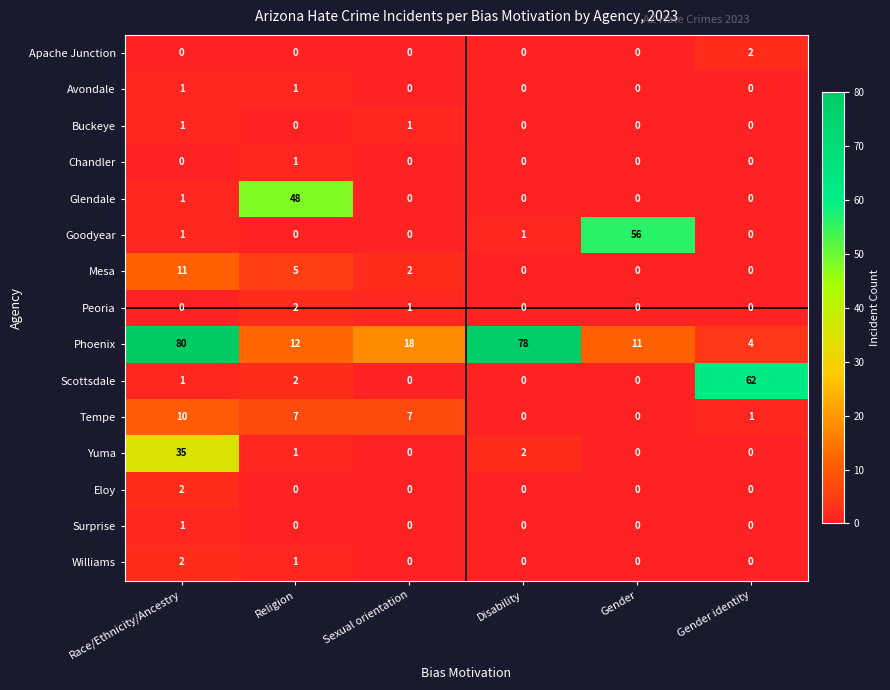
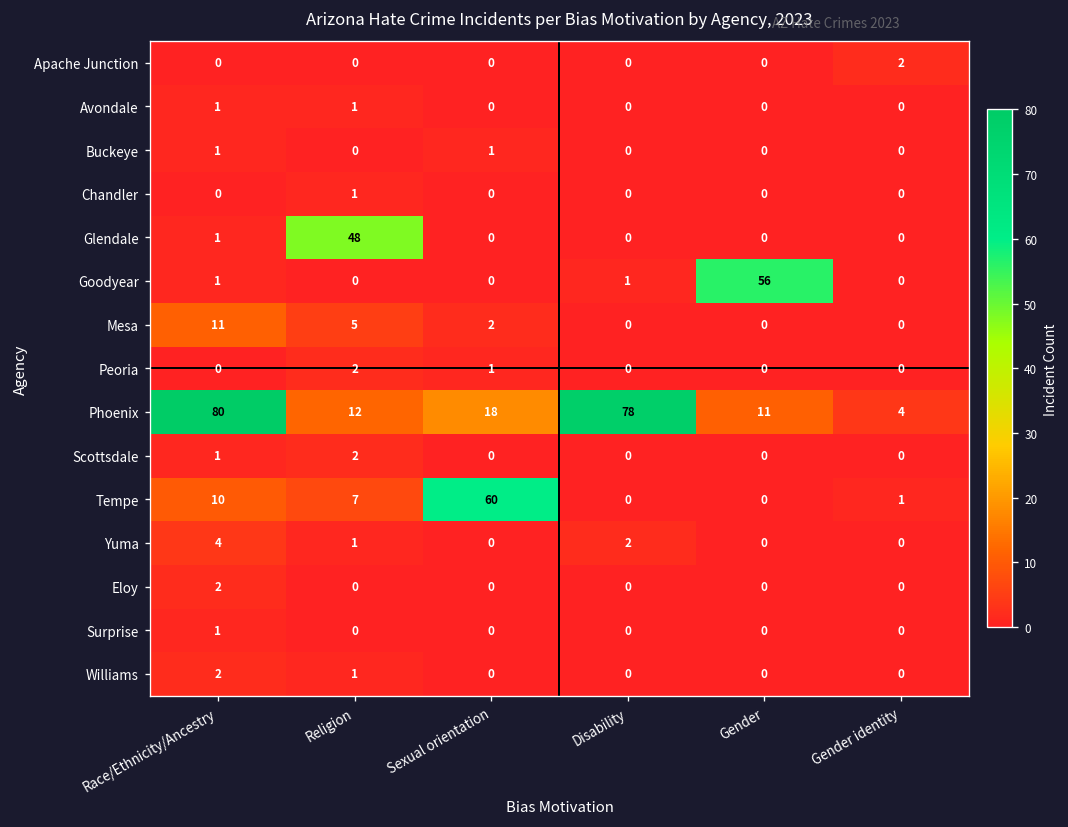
  {
    "Apache Junction": {
      "Race/Ethnicity/Ancestry": 0,
      "Religion": 0,
      "Sexual orientation": 0,
      "Disability": 0,
      "Gender": 0,
      "Gender identity": 2
    },
    "Avondale": {
      "Race/Ethnicity/Ancestry": 1,
      "Religion": 1,
      "Sexual orientation": 0,
      "Disability": 0,
      "Gender": 0,
      "Gender identity": 0
    },
    "Buckeye": {
      "Race/Ethnicity/Ancestry": 1,
      "Religion": 0,
      "Sexual orientation": 1,
      "Disability": 0,
      "Gender": 0,
      "Gender identity": 0
    },
    "Chandler": {
      "Race/Ethnicity/Ancestry": 0,
      "Religion": 1,
      "Sexual orientation": 0,
      "Disability": 0,
      "Gender": 0,
      "Gender identity": 0
    },
    "Glendale": {
      "Race/Ethnicity/Ancestry": 1,
      "Religion": 48,
      "Sexual orientation": 0,
      "Disability": 0,
      "Gender": 0,
      "Gender identity": 0
    },
    "Goodyear": {
      "Race/Ethnicity/Ancestry": 1,
      "Religion": 0,
      "Sexual orientation": 0,
      "Disability": 1,
      "Gender": 56,
      "Gender identity": 0
    },
    "Mesa": {
      "Race/Ethnicity/Ancestry": 11,
      "Religion": 5,
      "Sexual orientation": 2,
      "Disability": 0,
      "Gender": 0,
      "Gender identity": 0
    },
    "Peoria": {
      "Race/Ethnicity/Ancestry": 0,
      "Religion": 2,
      "Sexual orientation": 1,
      "Disability": 0,
      "Gender": 0,
      "Gender identity": 0
    },
    "Phoenix": {
      "Race/Ethnicity/Ancestry": 80,
      "Religion": 12,
      "Sexual orientation": 18,
      "Disability": 78,
      "Gender": 11,
      "Gender identity": 4
    },
    "Scottsdale": {
      "Race/Ethnicity/Ancestry": 1,
      "Religion": 2,
      "Sexual orientation": 0,
      "Disability": 0,
      "Gender": 0,
-     "Gender identity": 62
+     "Gender identity": 0
    },
    "Tempe": {
      "Race/Ethnicity/Ancestry": 10,
      "Religion": 7,
-     "Sexual orientation": 7,
+     "Sexual orientation": 60,
      "Disability": 0,
      "Gender": 0,
      "Gender identity": 1
    },
    "Yuma": {
-     "Race/Ethnicity/Ancestry": 35,
+     "Race/Ethnicity/Ancestry": 4,
      "Religion": 1,
      "Sexual orientation": 0,
      "Disability": 2,
      "Gender": 0,
      "Gender identity": 0
    },
    "Eloy": {
      "Race/Ethnicity/Ancestry": 2,
      "Religion": 0,
      "Sexual orientation": 0,
      "Disability": 0,
      "Gender": 0,
      "Gender identity": 0
    },
    "Surprise": {
      "Race/Ethnicity/Ancestry": 1,
      "Religion": 0,
      "Sexual orientation": 0,
      "Disability": 0,
      "Gender": 0,
      "Gender identity": 0
    },
    "Williams": {
      "Race/Ethnicity/Ancestry": 2,
      "Religion": 1,
      "Sexual orientation": 0,
      "Disability": 0,
      "Gender": 0,
      "Gender identity": 0
    }
  }
